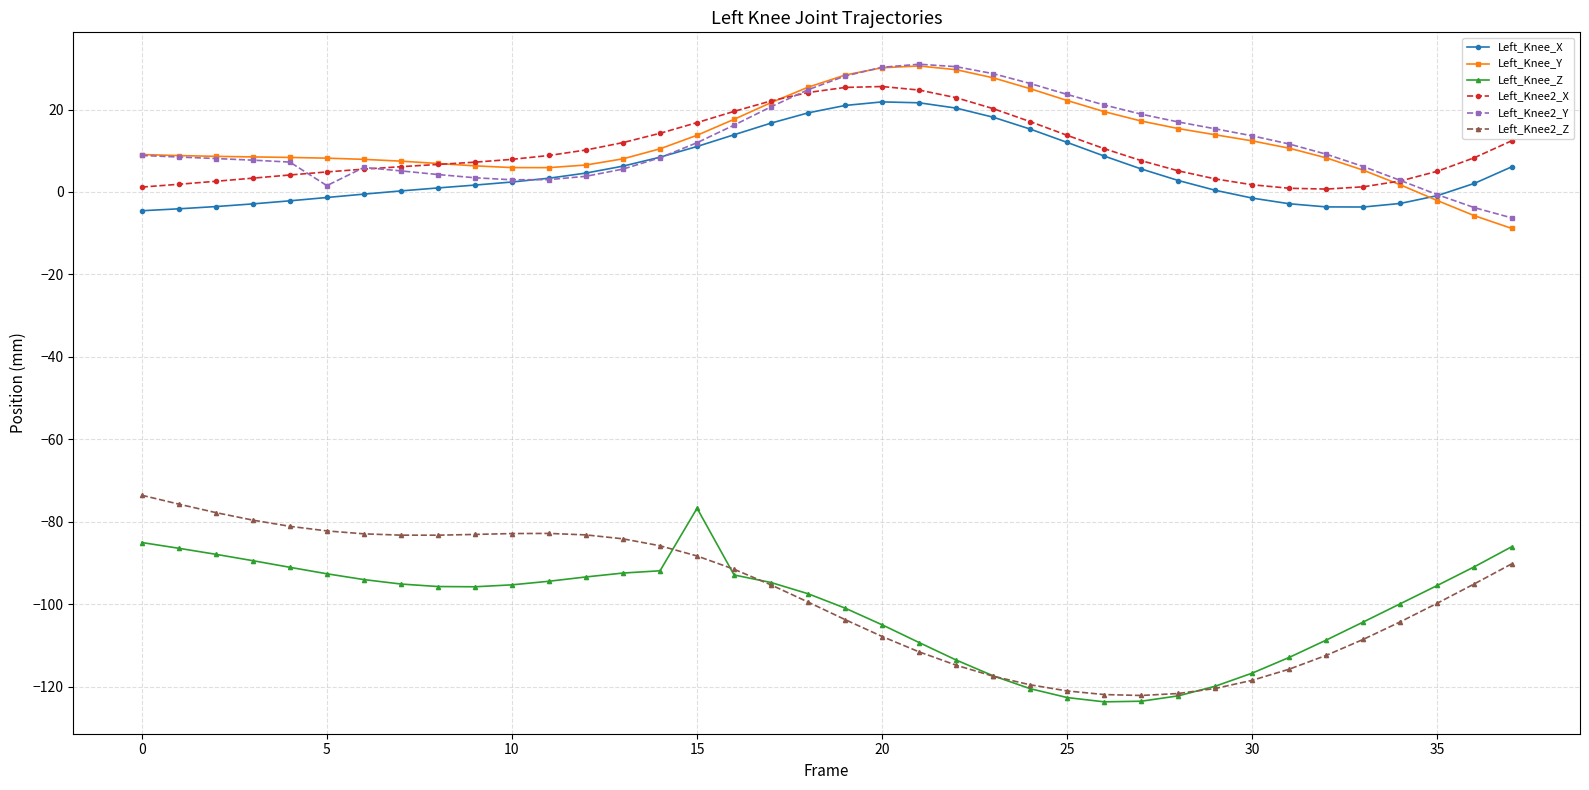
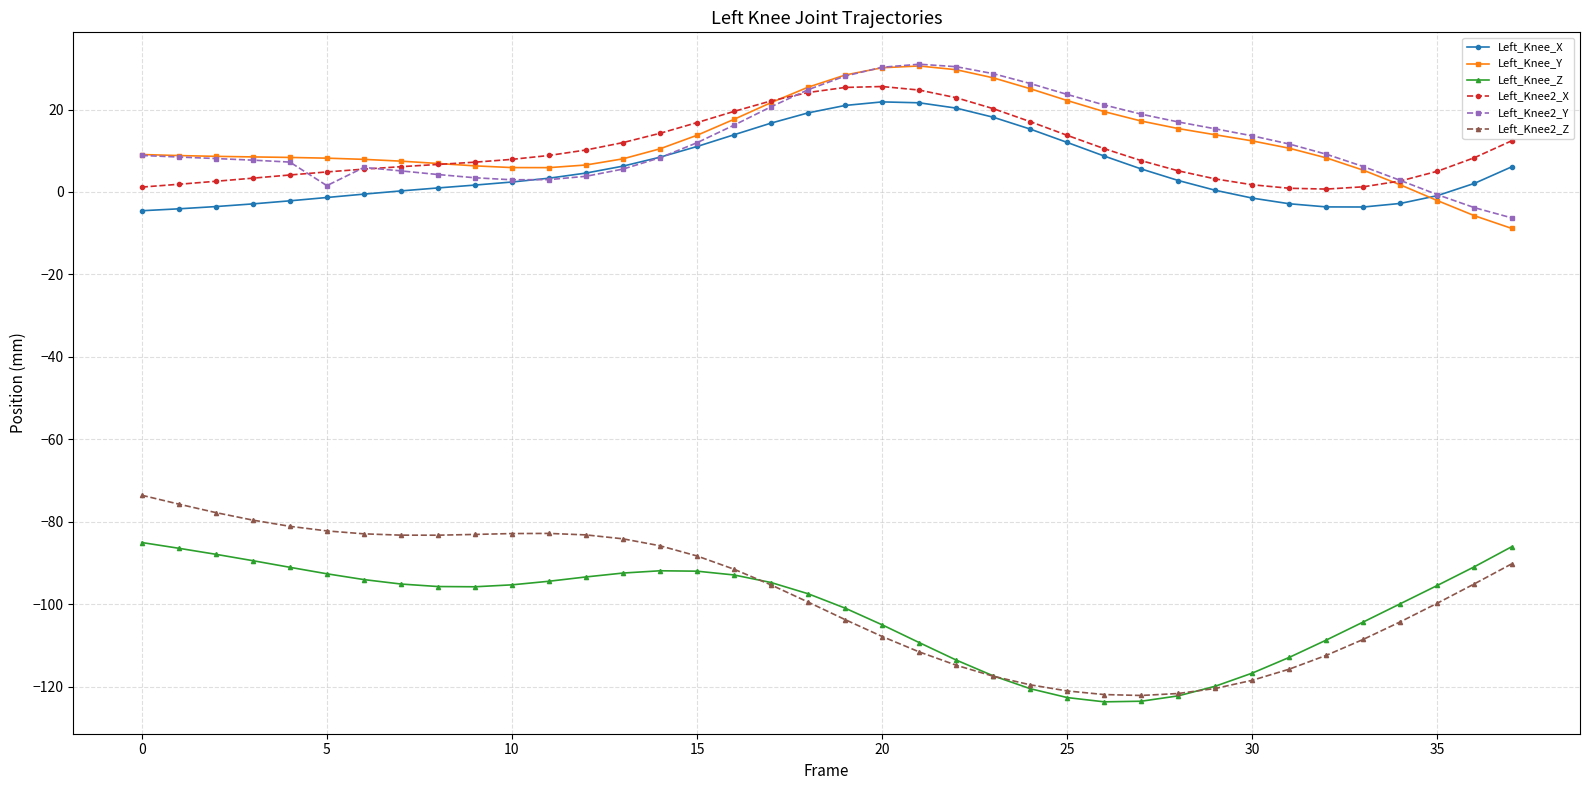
  {
    "Left_Knee_X": {
      "0": -5,
      "5": -1,
      "15": 11,
      "20": 22,
      "25": 12,
      "30": -1
    },
    "Left_Knee_Y": {
      "5": 8,
      "10": 6,
      "15": 14,
      "25": 22,
      "30": 12,
      "35": -2
    },
    "Left_Knee_Z": {
      "0": -85,
      "5": -93,
      "10": -95,
-     "15": -77,
+     "15": -92,
      "20": -105,
      "25": -123,
      "30": -117,
      "35": -95
    },
    "Left_Knee2_X": {
      "0": 1,
      "5": 5,
      "10": 8,
      "15": 17,
      "20": 26,
      "25": 14,
      "30": 2,
      "35": 5
    },
    "Left_Knee2_Y": {
      "5": 2,
      "15": 12,
      "25": 24,
      "30": 14
    },
    "Left_Knee2_Z": {
      "0": -74,
      "5": -82,
      "10": -83,
      "15": -88,
      "20": -108,
      "25": -121,
      "30": -118,
      "35": -100
    }
  }
